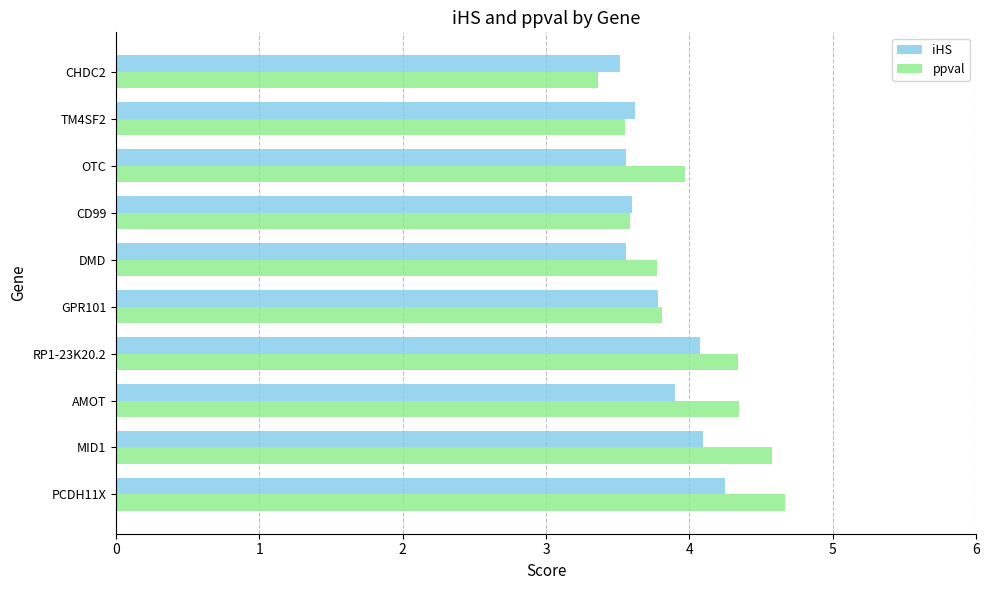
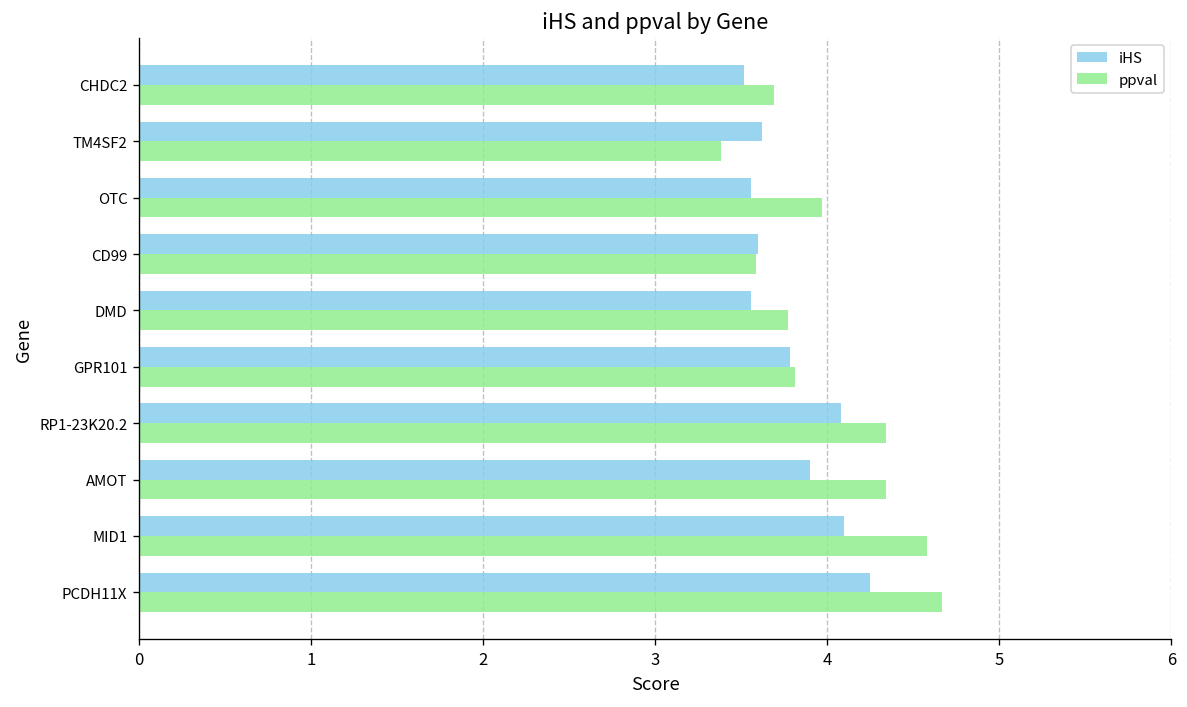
  {
    "iHS": {
      "CHDC2": 3.52,
      "TM4SF2": 3.62,
      "OTC": 3.56,
      "CD99": 3.60,
      "DMD": 3.56,
      "GPR101": 3.78,
      "RP1-23K20.2": 4.08,
      "AMOT": 3.90,
      "MID1": 4.10,
      "PCDH11X": 4.25
    },
    "ppval": {
-     "CHDC2": 3.36,
-     "TM4SF2": 3.55,
+     "CHDC2": 3.69,
+     "TM4SF2": 3.38,
      "OTC": 3.97,
      "CD99": 3.59,
      "DMD": 3.77,
      "GPR101": 3.81,
      "RP1-23K20.2": 4.34,
      "AMOT": 4.34,
      "MID1": 4.58,
      "PCDH11X": 4.66
    }
  }
